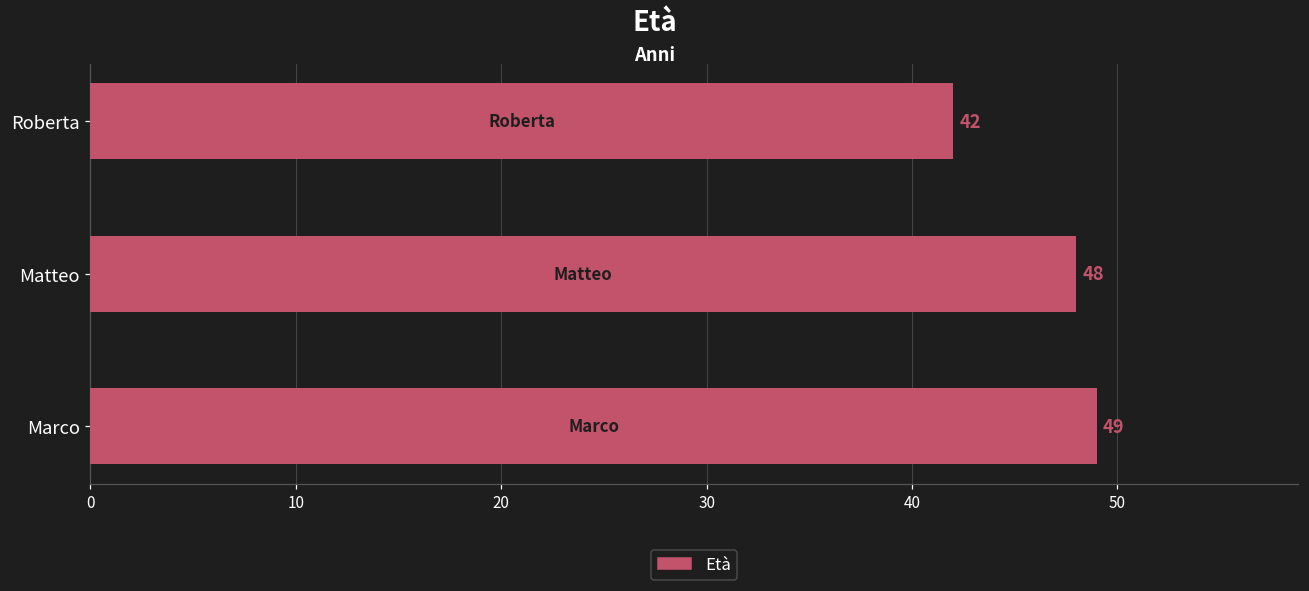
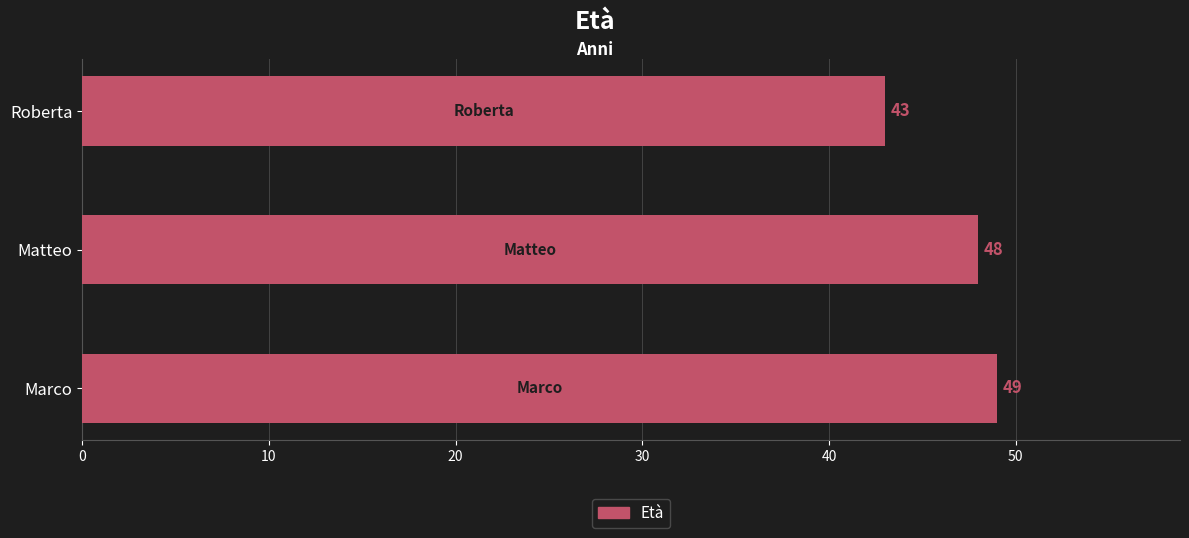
  {
-   "Roberta": 42,
+   "Roberta": 43,
    "Matteo": 48,
    "Marco": 49
  }
